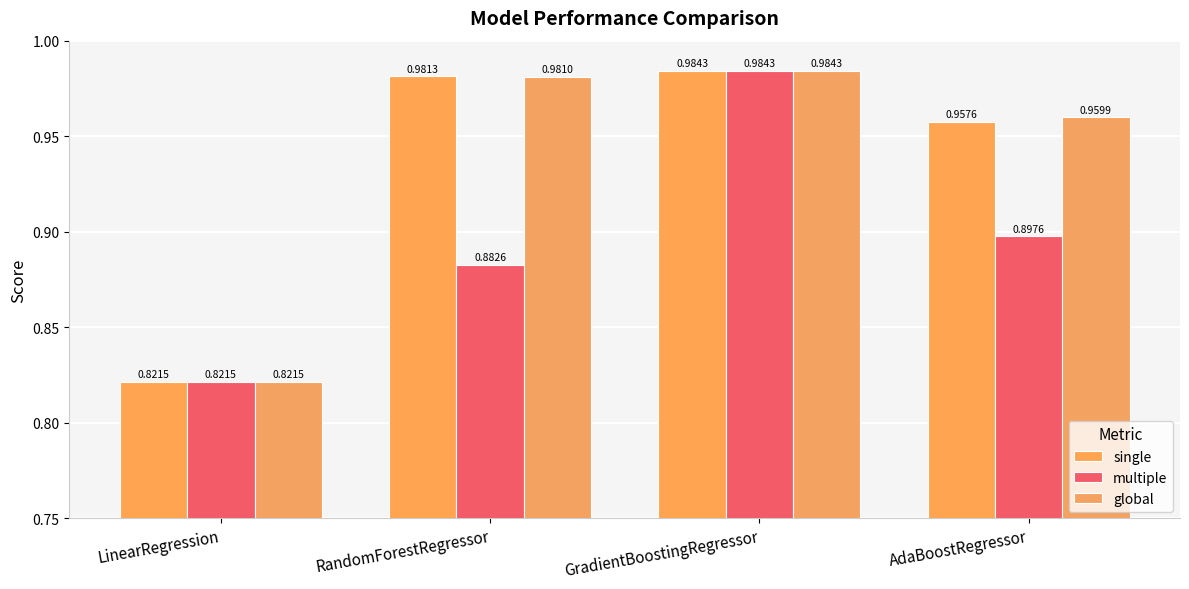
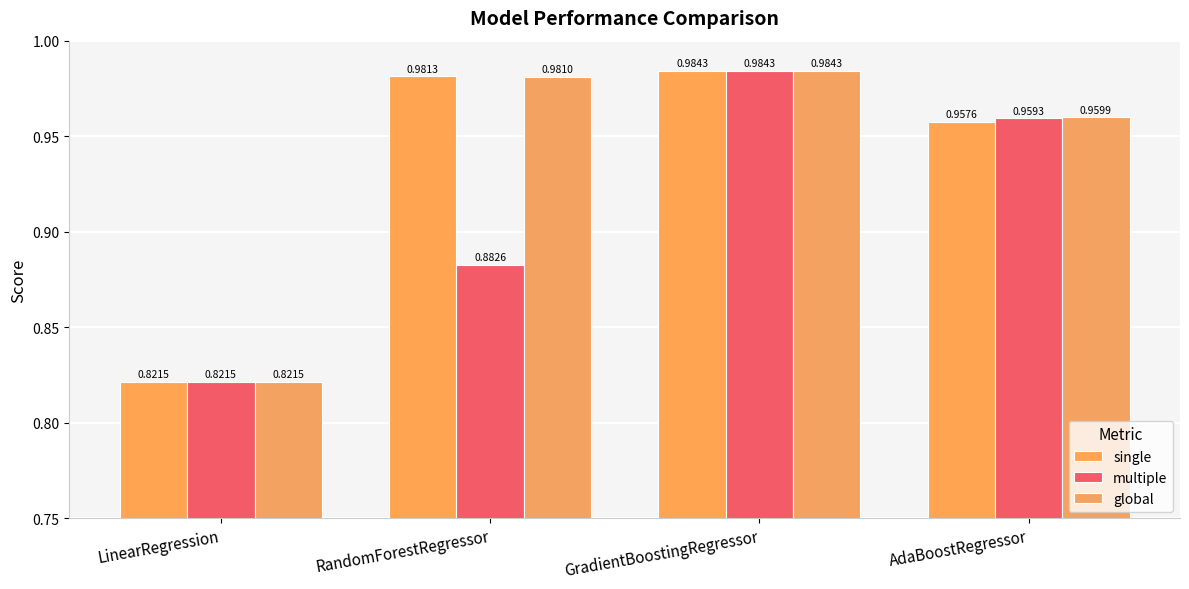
  {
    "multiple": {
      "LinearRegression": 0.8215,
      "RandomForestRegressor": 0.8826,
      "GradientBoostingRegressor": 0.9843,
-     "AdaBoostRegressor": 0.8976
+     "AdaBoostRegressor": 0.9593
    }
  }
